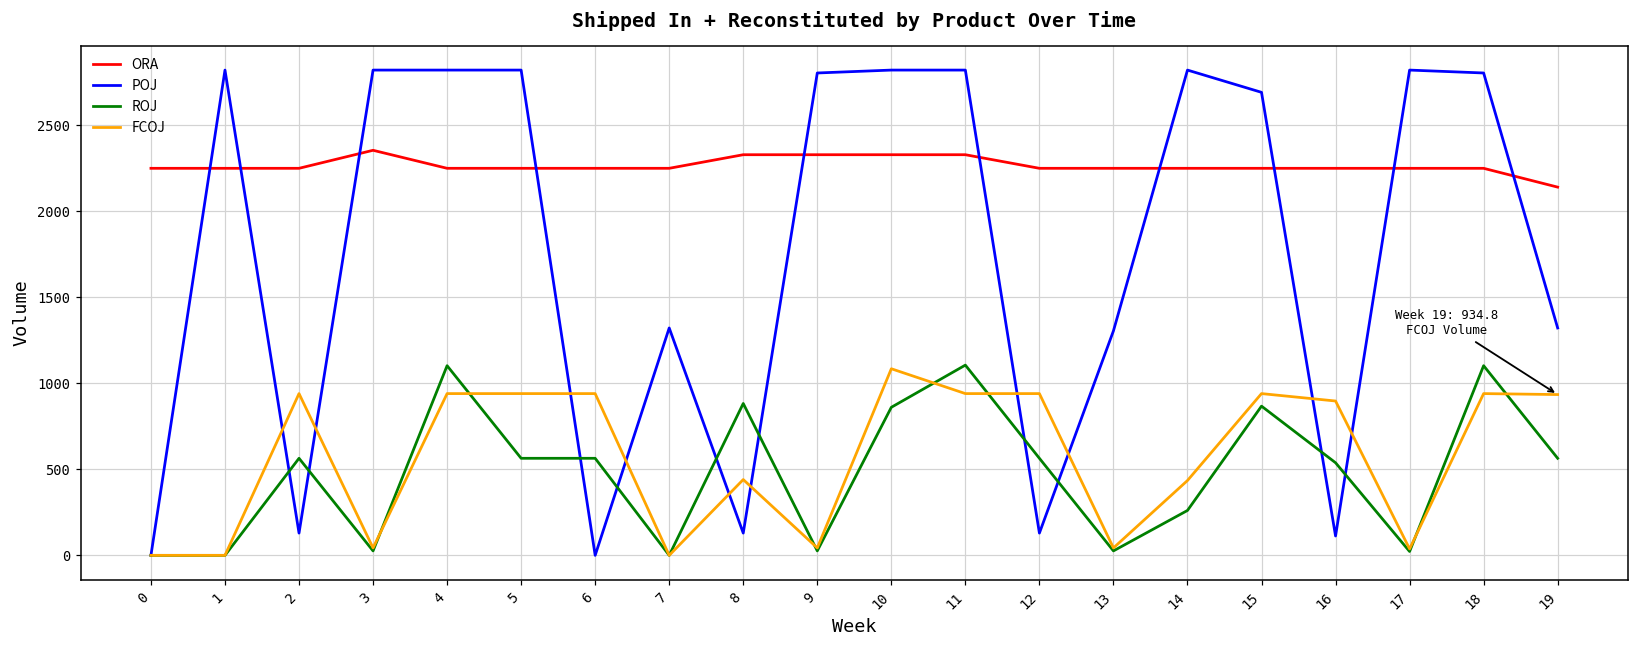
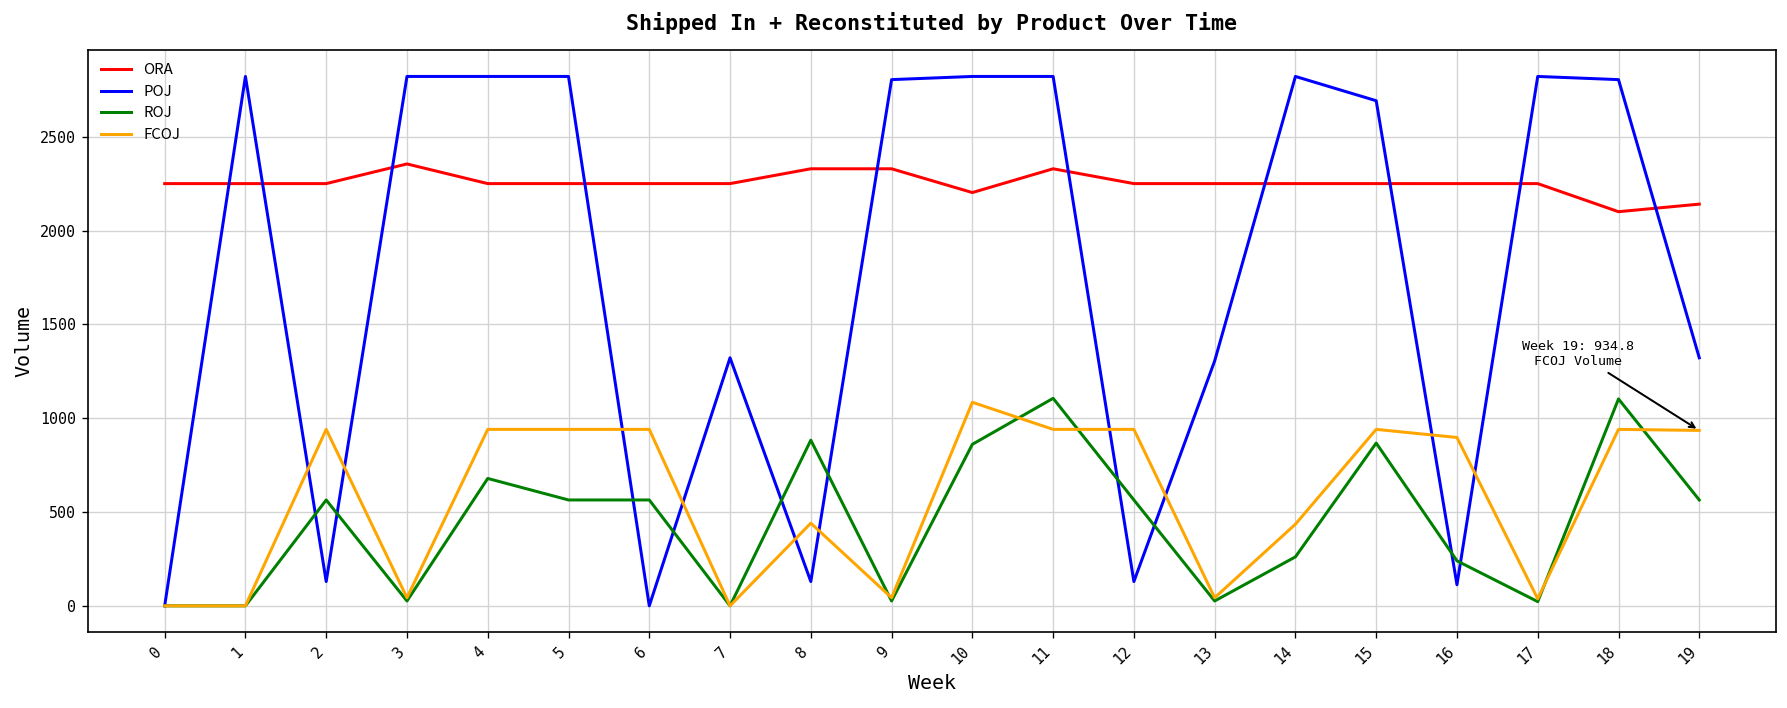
  {
    "ORA": {
      "0": 2250,
      "1": 2250,
      "2": 2250,
      "3": 2350,
      "4": 2250,
      "5": 2250,
      "6": 2250,
      "7": 2250,
      "8": 2330,
      "9": 2330,
-     "10": 2330,
+     "10": 2200,
      "11": 2330,
      "12": 2250,
      "13": 2250,
      "14": 2250,
      "15": 2250,
      "16": 2250,
      "17": 2250,
-     "18": 2250,
+     "18": 2100,
      "19": 2140
    },
    "POJ": {
      "1": 2820,
      "2": 130,
      "3": 2820,
      "4": 2820,
      "5": 2820,
      "6": 0,
      "7": 1320,
      "8": 130,
      "9": 2800,
      "10": 2820,
      "11": 2820,
      "12": 130,
      "13": 1310,
      "14": 2820,
      "15": 2690,
      "16": 110,
      "17": 2820,
      "18": 2800,
      "19": 1320
    },
    "ROJ": {
      "2": 560,
      "3": 30,
-     "4": 1100,
+     "4": 680,
      "5": 560,
      "6": 560,
      "8": 880,
      "9": 30,
      "10": 860,
      "11": 1110,
      "12": 560,
      "13": 30,
      "14": 260,
      "15": 870,
-     "16": 540,
+     "16": 240,
      "19": 560
    },
    "FCOJ": {
      "2": 940,
      "3": 40,
      "4": 940,
      "5": 940,
      "6": 940,
      "8": 440,
      "9": 40,
      "10": 1080,
      "11": 940,
      "12": 940,
      "13": 40,
      "14": 440,
      "15": 940,
      "16": 900,
      "18": 940,
      "19": 930
    }
  }
